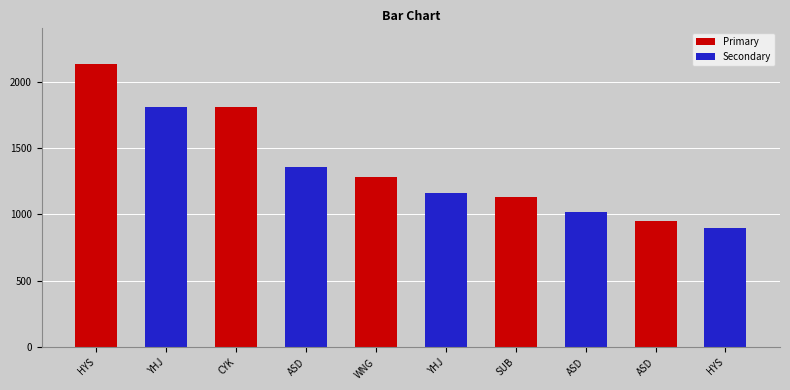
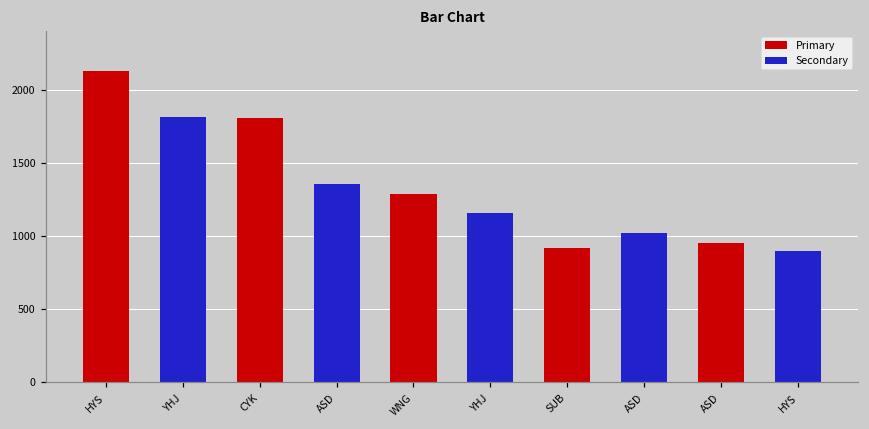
  {
    "CYK": 1810,
    "WNG": 1280,
-   "SUB": 1130
+   "SUB": 920
  }
